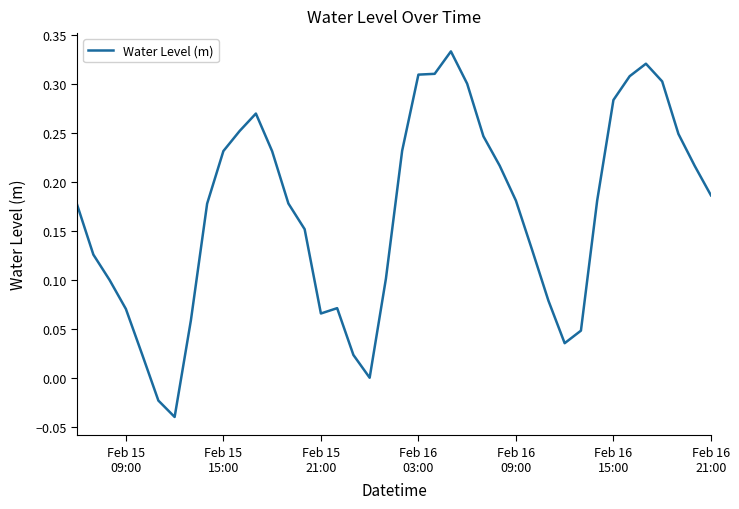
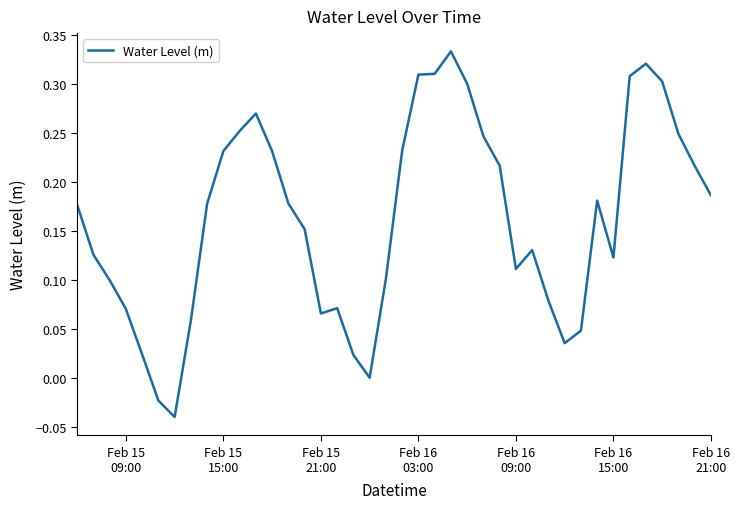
  {
    "Feb 15 09:00": 0.07,
    "Feb 15 15:00": 0.23,
    "Feb 15 21:00": 0.07,
    "Feb 16 03:00": 0.31,
-   "Feb 16 09:00": 0.18,
-   "Feb 16 15:00": 0.28,
+   "Feb 16 09:00": 0.11,
+   "Feb 16 15:00": 0.12,
    "Feb 16 21:00": 0.19
  }
